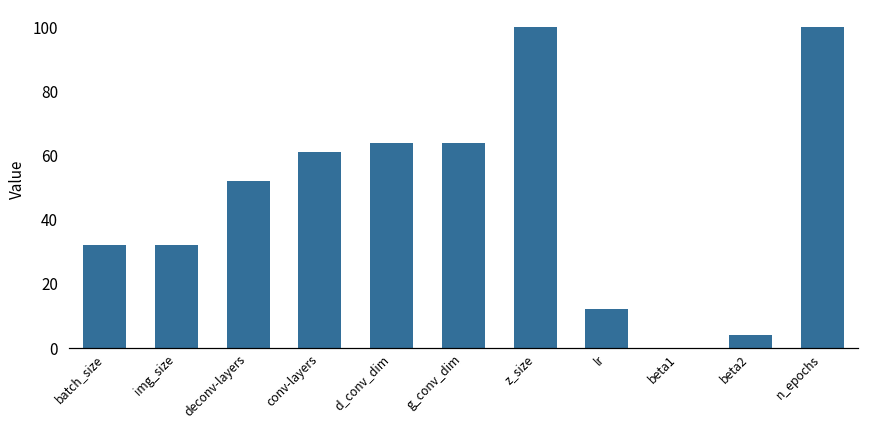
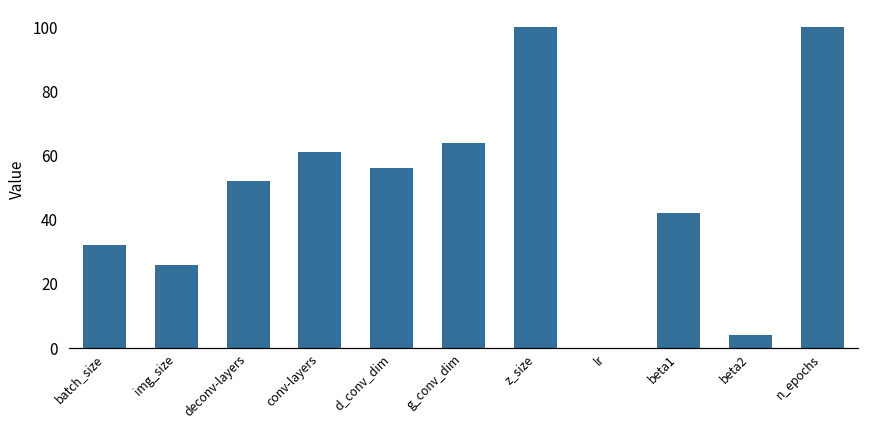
  {
    "batch_size": 32,
-   "img_size": 32,
+   "img_size": 26,
    "deconv-layers": 52,
    "conv-layers": 61,
-   "d_conv_dim": 64,
+   "d_conv_dim": 56,
    "g_conv_dim": 64,
    "z_size": 100,
-   "lr": 12,
-   "beta1": 0,
+   "lr": 0,
+   "beta1": 42,
    "beta2": 4,
    "n_epochs": 100
  }
